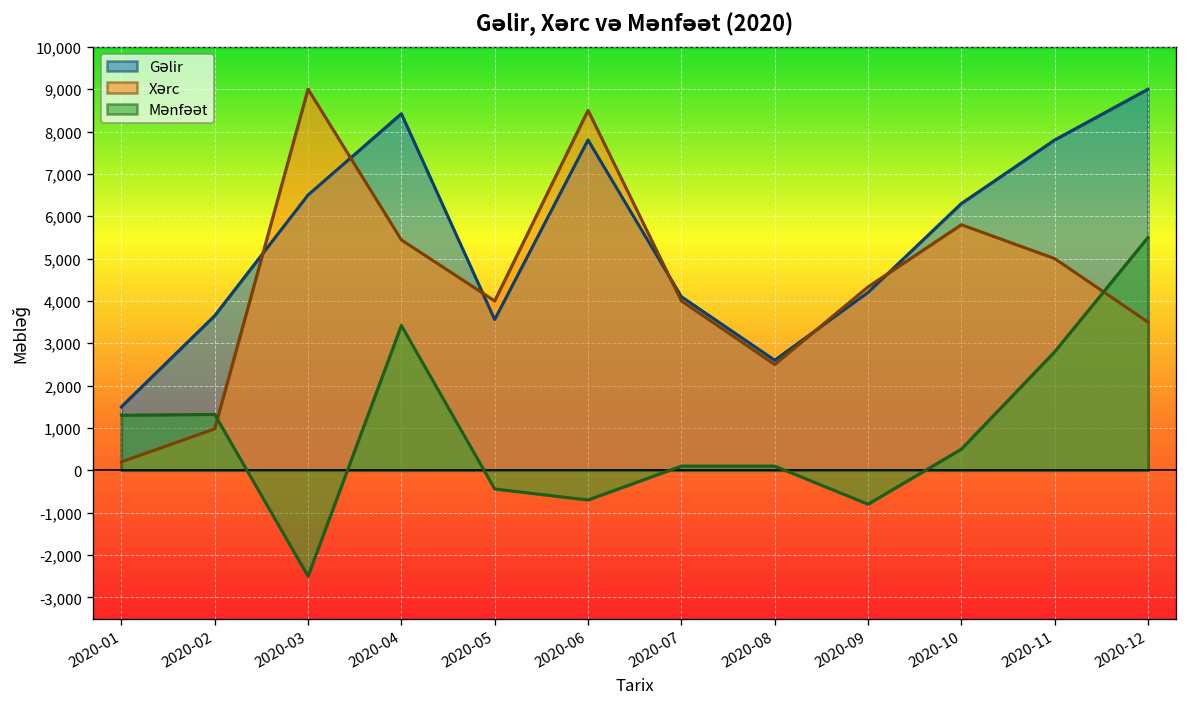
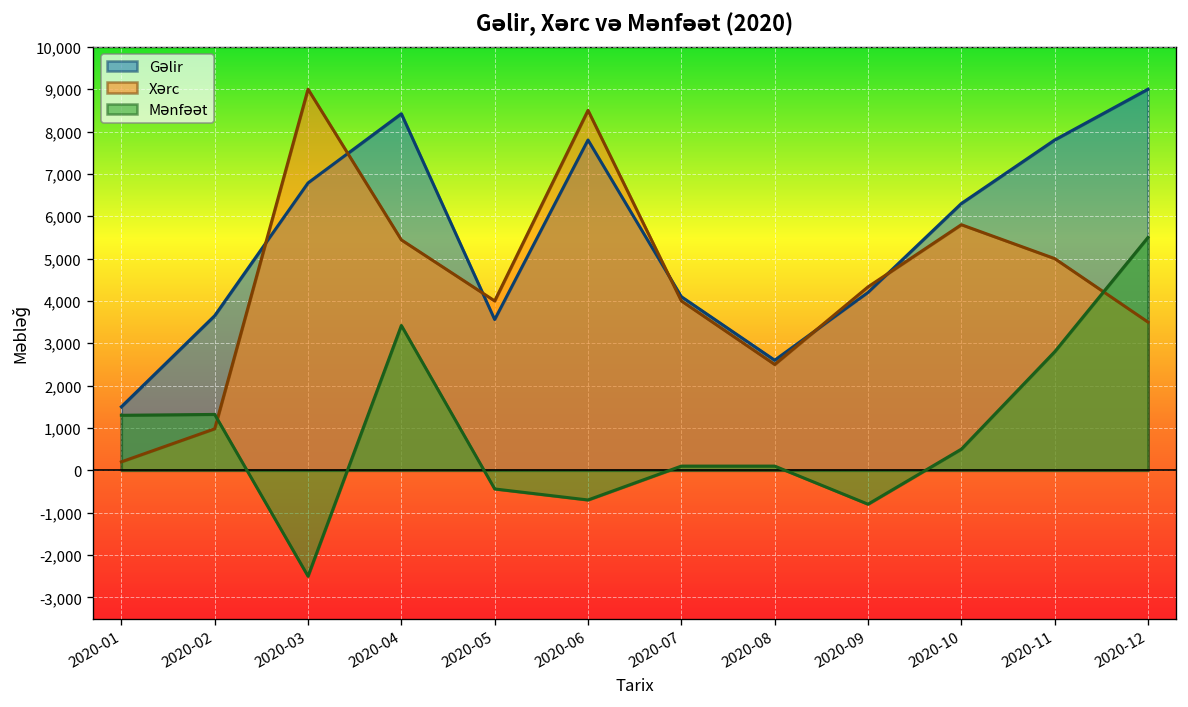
  {
    "Gəlir": {
      "2020-01": "1,500",
      "2020-02": "3,700",
-     "2020-03": "6,500",
+     "2020-03": "6,800",
      "2020-04": "8,400",
      "2020-05": "3,600",
      "2020-06": "7,800",
      "2020-07": "4,100",
      "2020-08": "2,600",
      "2020-09": "4,200",
      "2020-10": "6,300",
      "2020-11": "7,800",
      "2020-12": "9,000"
    },
    "Xərc": {
      "2020-01": "200",
      "2020-02": "1,000",
      "2020-03": "9,000",
      "2020-04": "5,400",
      "2020-05": "4,000",
      "2020-06": "8,500",
      "2020-07": "4,000",
      "2020-08": "2,500",
      "2020-09": "4,300",
      "2020-10": "5,800",
      "2020-11": "5,000",
      "2020-12": "3,500"
    }
  }
